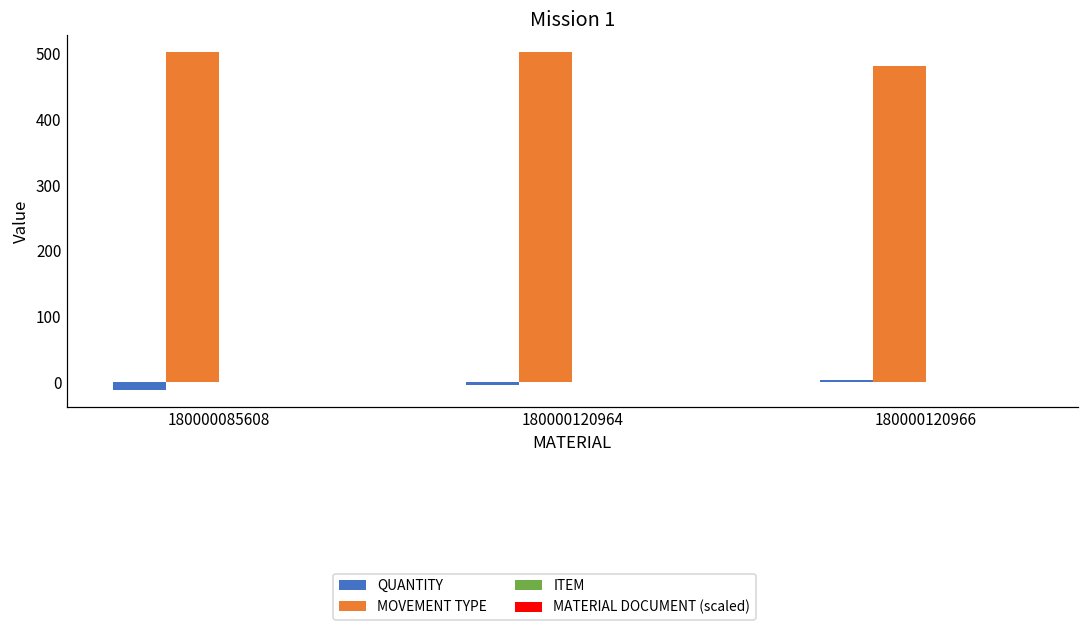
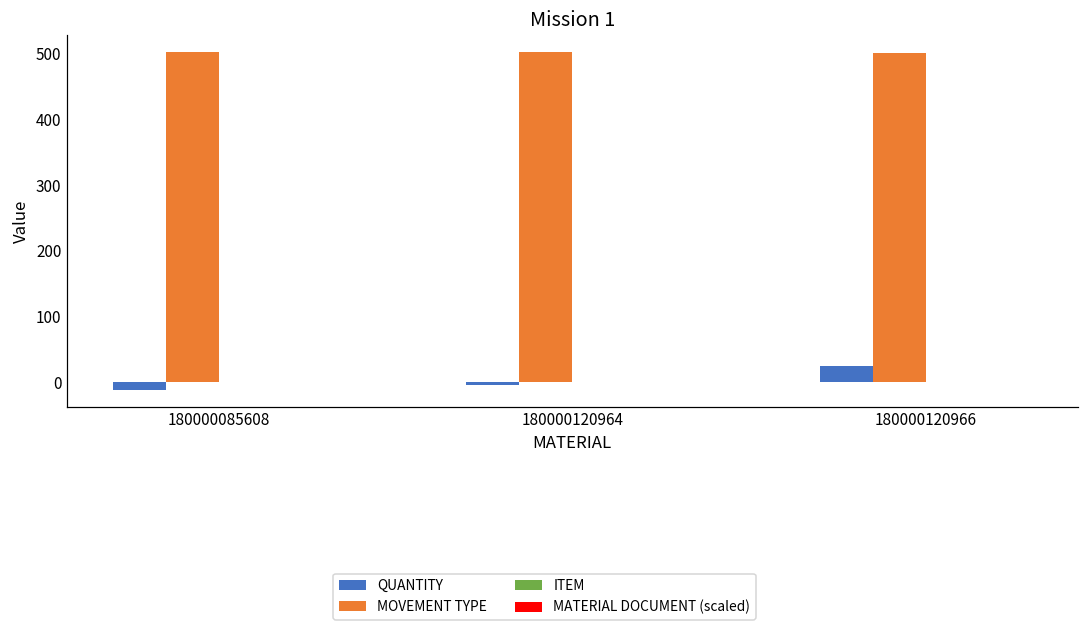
  {
    "QUANTITY": {
      "180000085608": -10,
      "180000120964": -10,
-     "180000120966": 0
+     "180000120966": 30
    },
    "MOVEMENT TYPE": {
      "180000085608": 500,
      "180000120964": 500,
-     "180000120966": 480
+     "180000120966": 500
    },
    "ITEM": {
      "180000085608": 0,
      "180000120964": 0,
      "180000120966": 0
    }
  }
